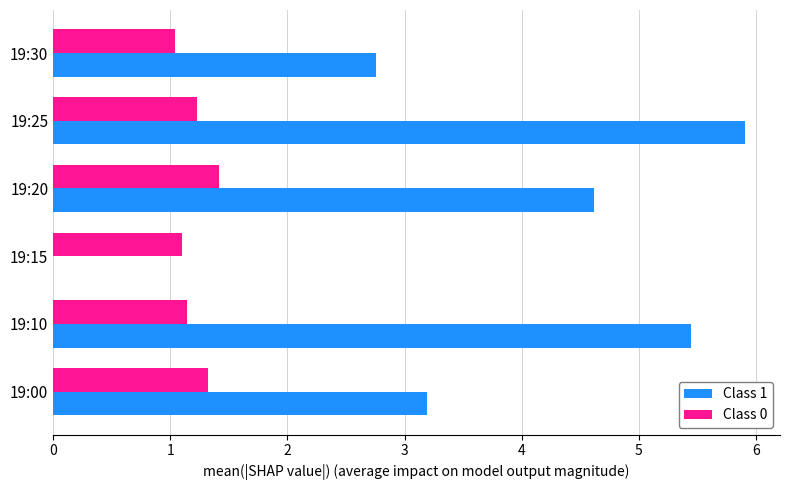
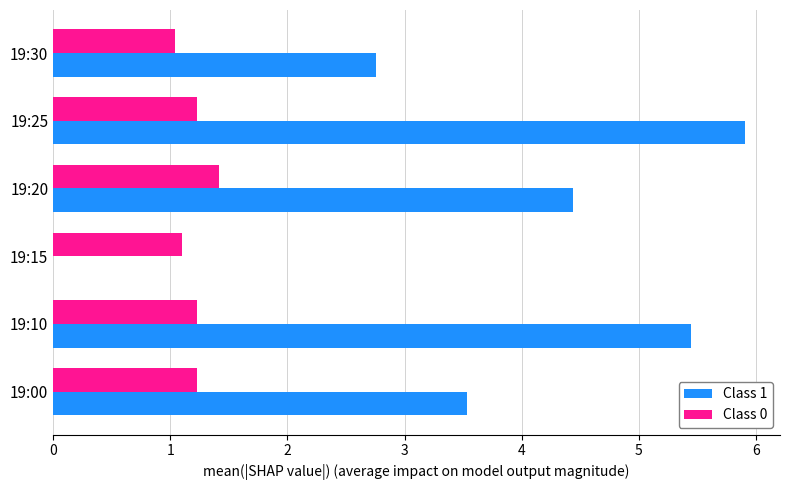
  {
    "Class 1": {
      "19:30": 2.76,
      "19:25": 5.91,
-     "19:20": 4.61,
+     "19:20": 4.44,
      "19:15": 0.00,
      "19:10": 5.44,
-     "19:00": 3.19
+     "19:00": 3.54
    },
    "Class 0": {
      "19:30": 1.04,
      "19:25": 1.23,
      "19:20": 1.41,
      "19:15": 1.10,
-     "19:10": 1.14,
-     "19:00": 1.32
+     "19:10": 1.23,
+     "19:00": 1.22
    }
  }
